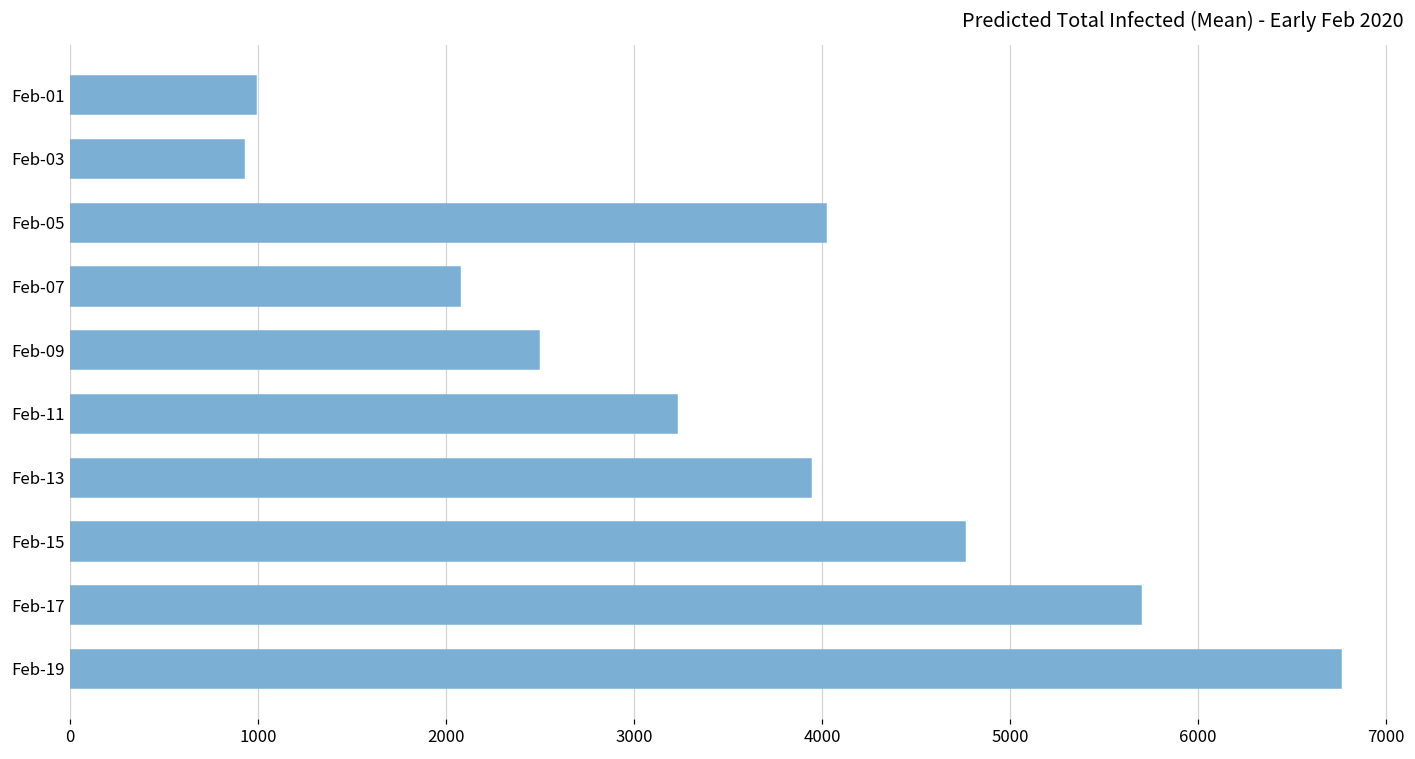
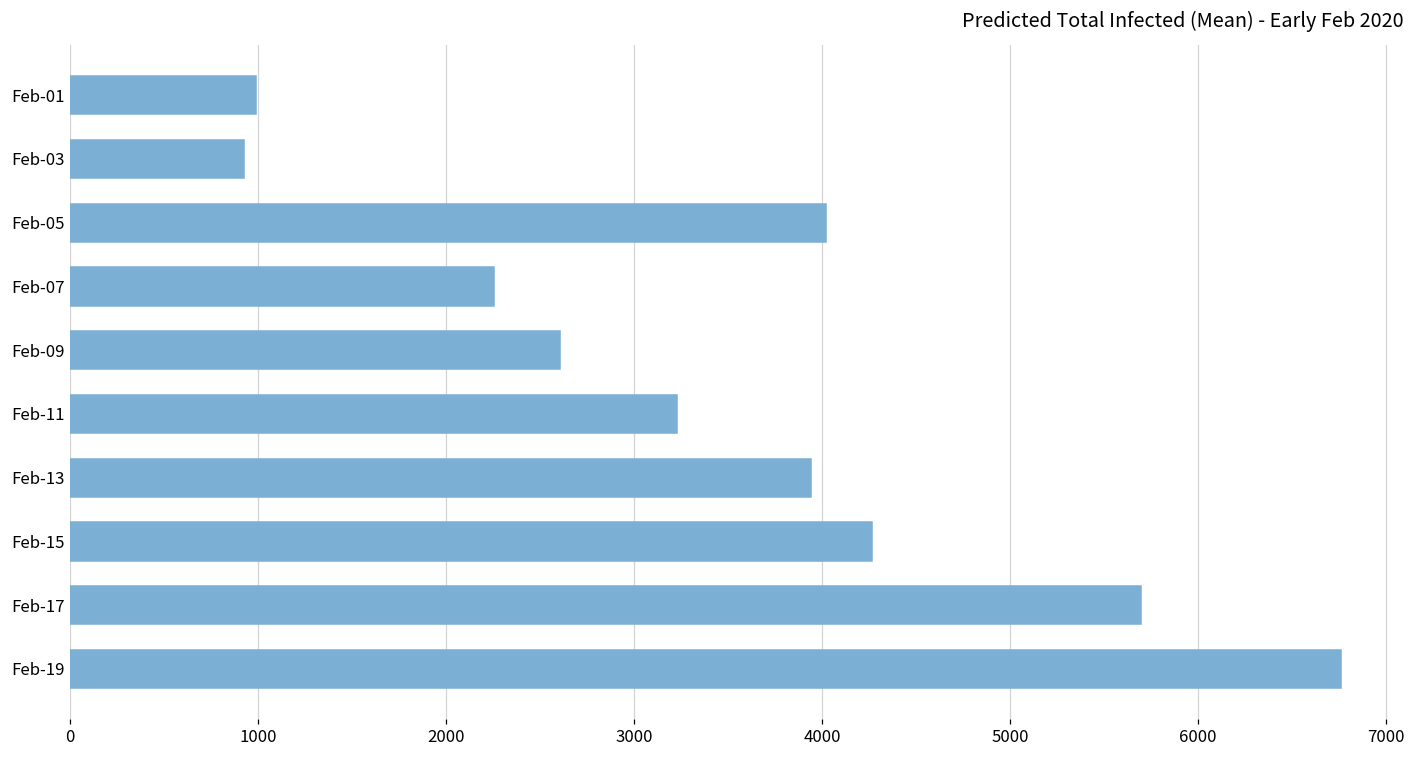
  {
    "Feb-01": 990,
    "Feb-03": 930,
    "Feb-05": 4020,
-   "Feb-07": 2080,
-   "Feb-09": 2490,
+   "Feb-07": 2260,
+   "Feb-09": 2610,
    "Feb-11": 3230,
    "Feb-13": 3940,
-   "Feb-15": 4760,
+   "Feb-15": 4270,
    "Feb-17": 5700,
    "Feb-19": 6760
  }
